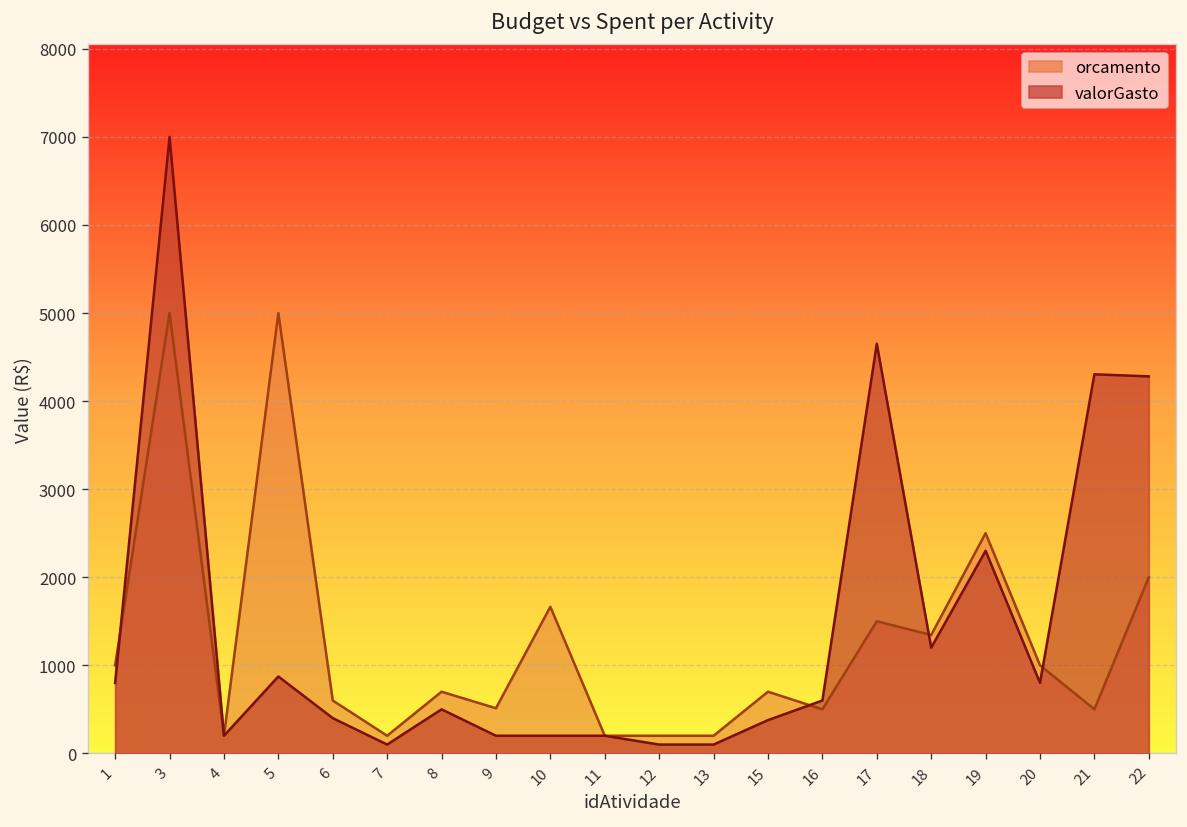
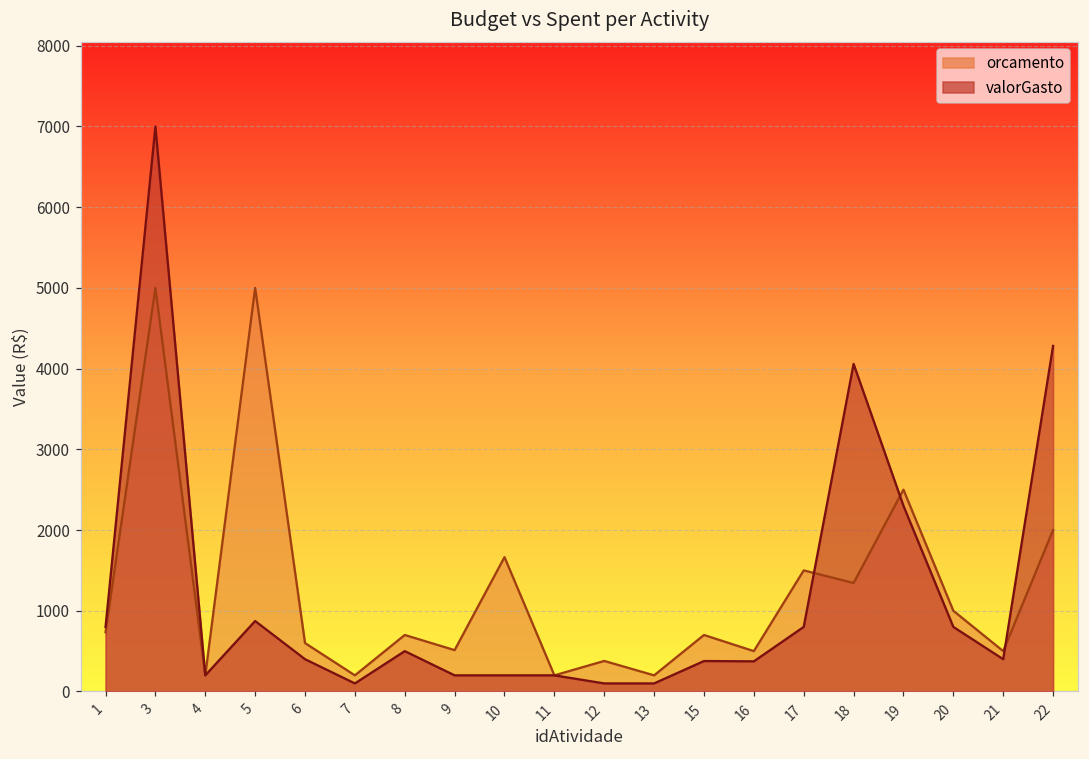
  {
    "orcamento": {
-     "1": 1000,
+     "1": 700,
      "3": 5000,
      "5": 5000,
      "6": 600,
      "7": 200,
      "8": 700,
      "9": 500,
      "10": 1700,
-     "12": 200,
+     "12": 400,
      "13": 200,
      "15": 700,
      "16": 500,
      "17": 1500,
      "18": 1300,
      "19": 2500,
      "20": 1000,
      "21": 500,
      "22": 2000
    },
    "valorGasto": {
      "1": 800,
      "3": 7000,
      "5": 900,
      "6": 400,
      "7": 100,
      "8": 500,
      "9": 200,
      "10": 200,
      "12": 100,
      "13": 100,
      "15": 400,
-     "16": 600,
-     "17": 4700,
-     "18": 1200,
+     "16": 400,
+     "17": 800,
+     "18": 4100,
      "19": 2300,
      "20": 800,
-     "21": 4300,
+     "21": 400,
      "22": 4300
    }
  }
